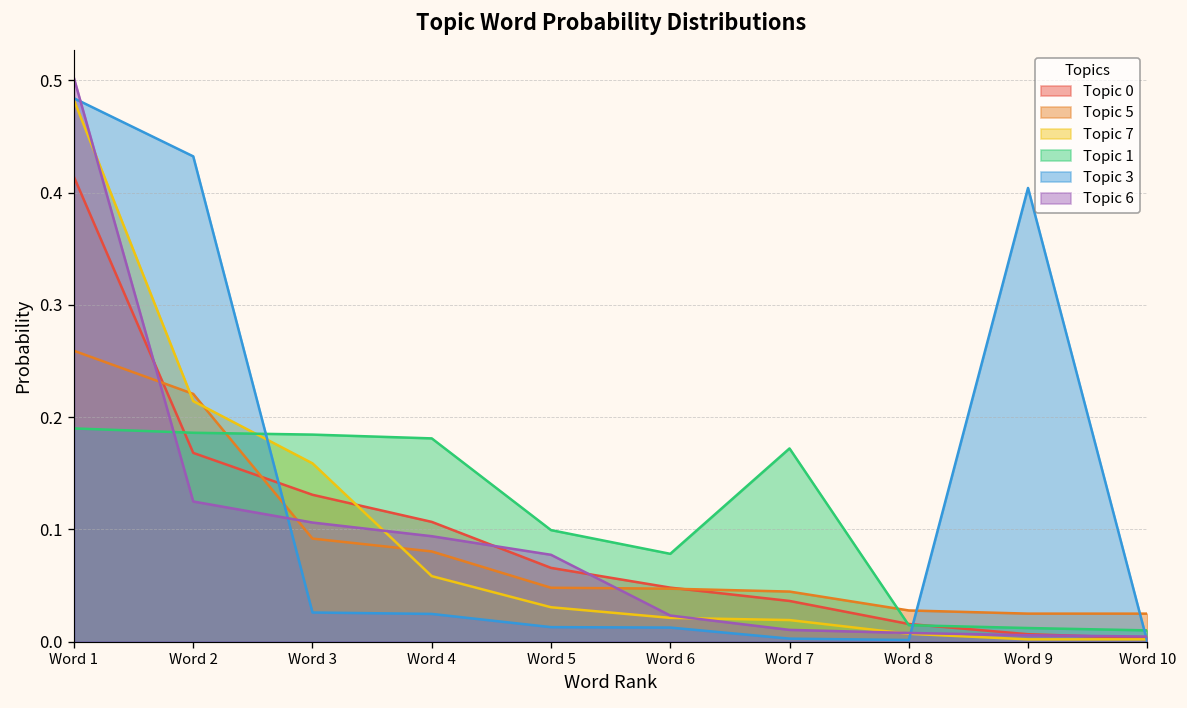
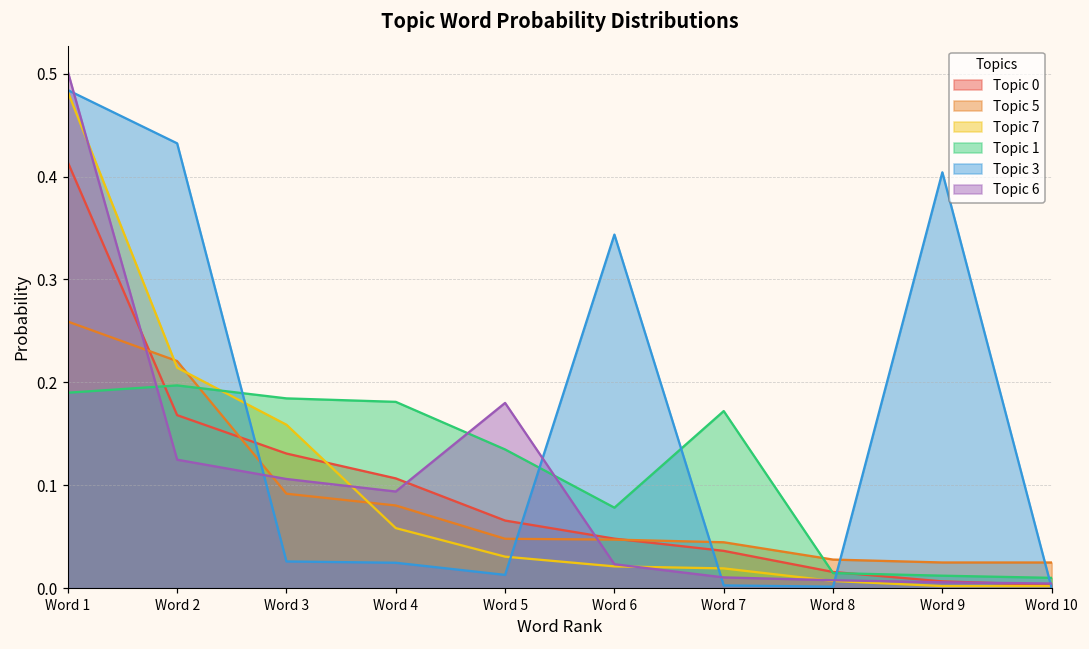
  {
    "Topic 1": {
      "Word 1": 0.19,
-     "Word 2": 0.19,
+     "Word 2": 0.20,
      "Word 3": 0.18,
      "Word 4": 0.18,
-     "Word 5": 0.10,
+     "Word 5": 0.13,
      "Word 6": 0.08,
      "Word 7": 0.17,
      "Word 9": 0.01,
      "Word 10": 0.01
    },
    "Topic 3": {
      "Word 2": 0.43,
      "Word 3": 0.03,
      "Word 4": 0.02,
      "Word 5": 0.01,
-     "Word 6": 0.01,
+     "Word 6": 0.34,
      "Word 7": 0.00,
      "Word 8": 0.00,
      "Word 9": 0.40
    },
    "Topic 6": {
      "Word 1": 0.50,
      "Word 2": 0.12,
      "Word 3": 0.11,
      "Word 4": 0.09,
-     "Word 5": 0.08,
+     "Word 5": 0.18,
      "Word 7": 0.01
    }
  }
